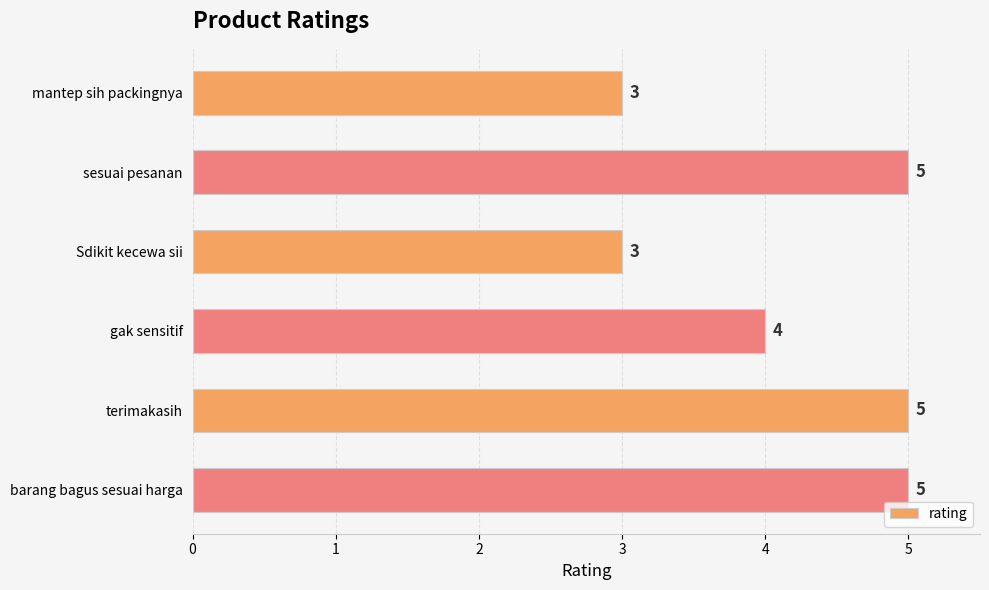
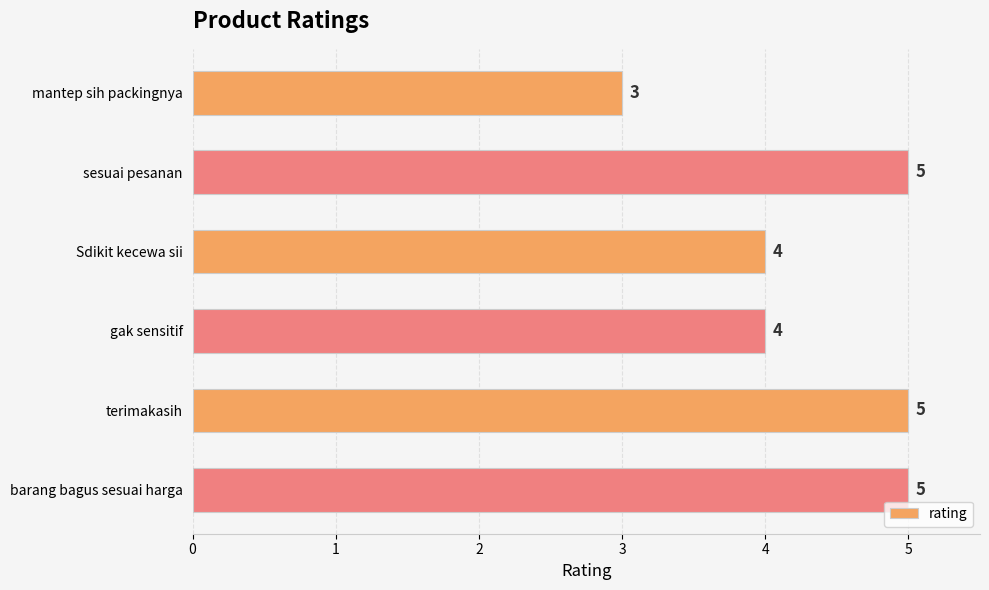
  {
    "mantep sih packingnya": 3,
    "sesuai pesanan": 5,
-   "Sdikit kecewa sii": 3,
+   "Sdikit kecewa sii": 4,
    "gak sensitif": 4,
    "terimakasih": 5,
    "barang bagus sesuai harga": 5
  }
